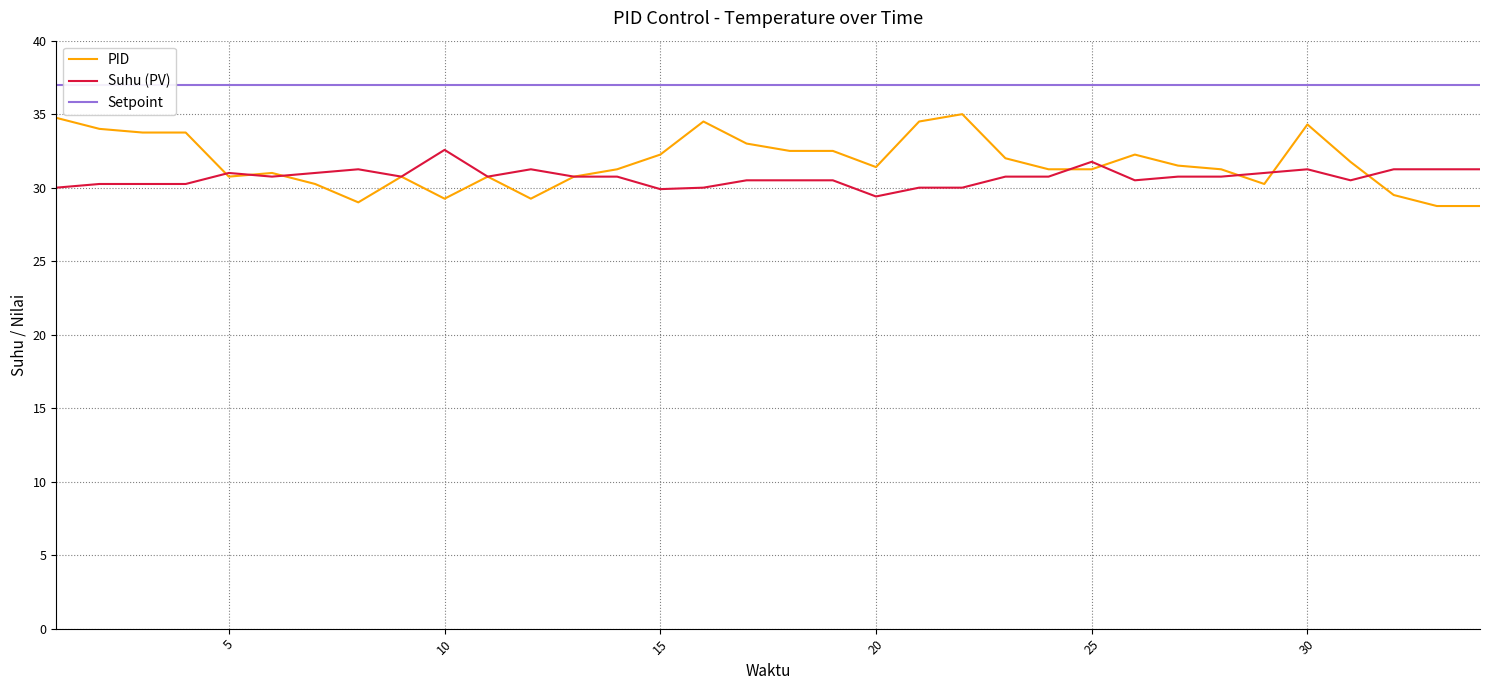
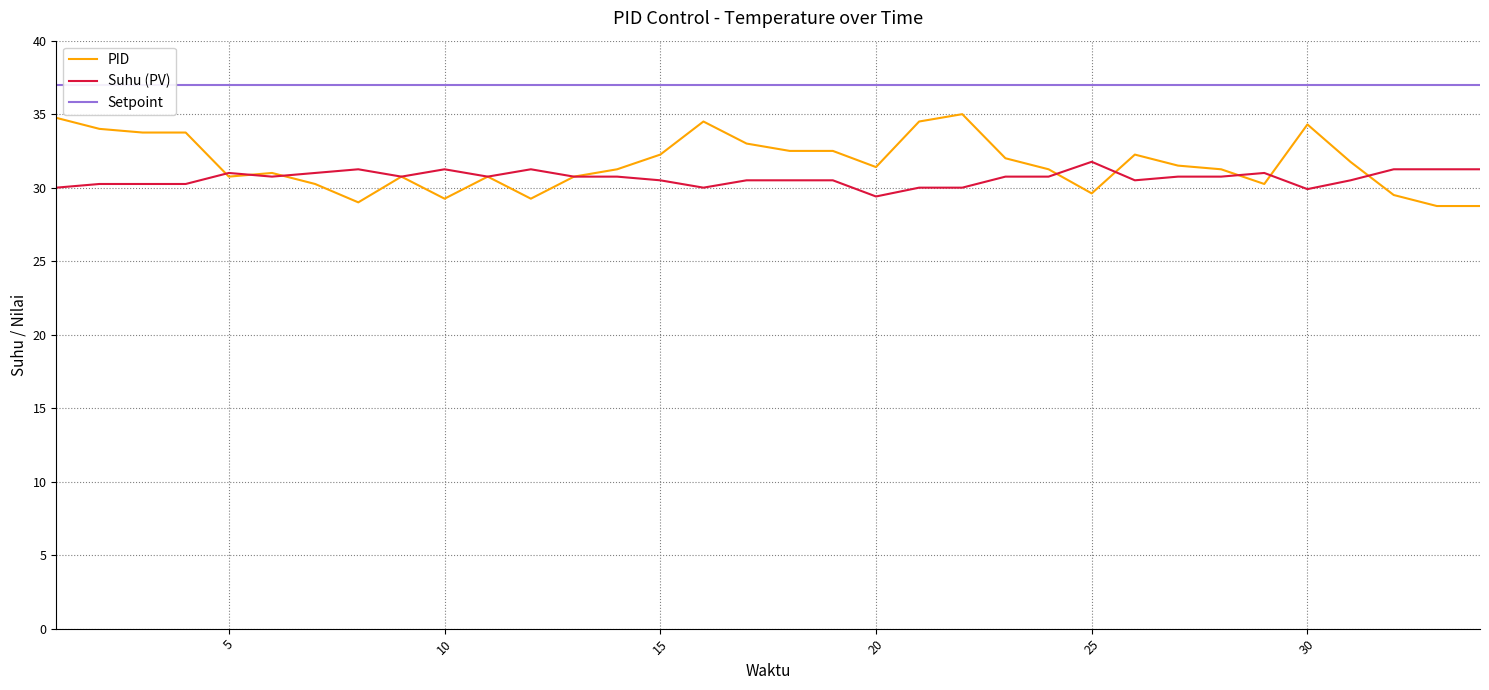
  {
    "PID": {
      "5": 30.8,
      "10": 29.3,
      "15": 32.3,
      "20": 31.4,
-     "25": 31.3,
+     "25": 29.6,
      "30": 34.3
    },
    "Suhu (PV)": {
      "5": 31.0,
-     "10": 32.6,
-     "15": 29.9,
+     "10": 31.3,
+     "15": 30.5,
      "20": 29.4,
      "25": 31.8,
-     "30": 31.3
+     "30": 29.9
    },
    "Setpoint": {
      "5": 37.0,
      "10": 37.0,
      "15": 37.0,
      "20": 37.0,
      "25": 37.0,
      "30": 37.0
    }
  }
